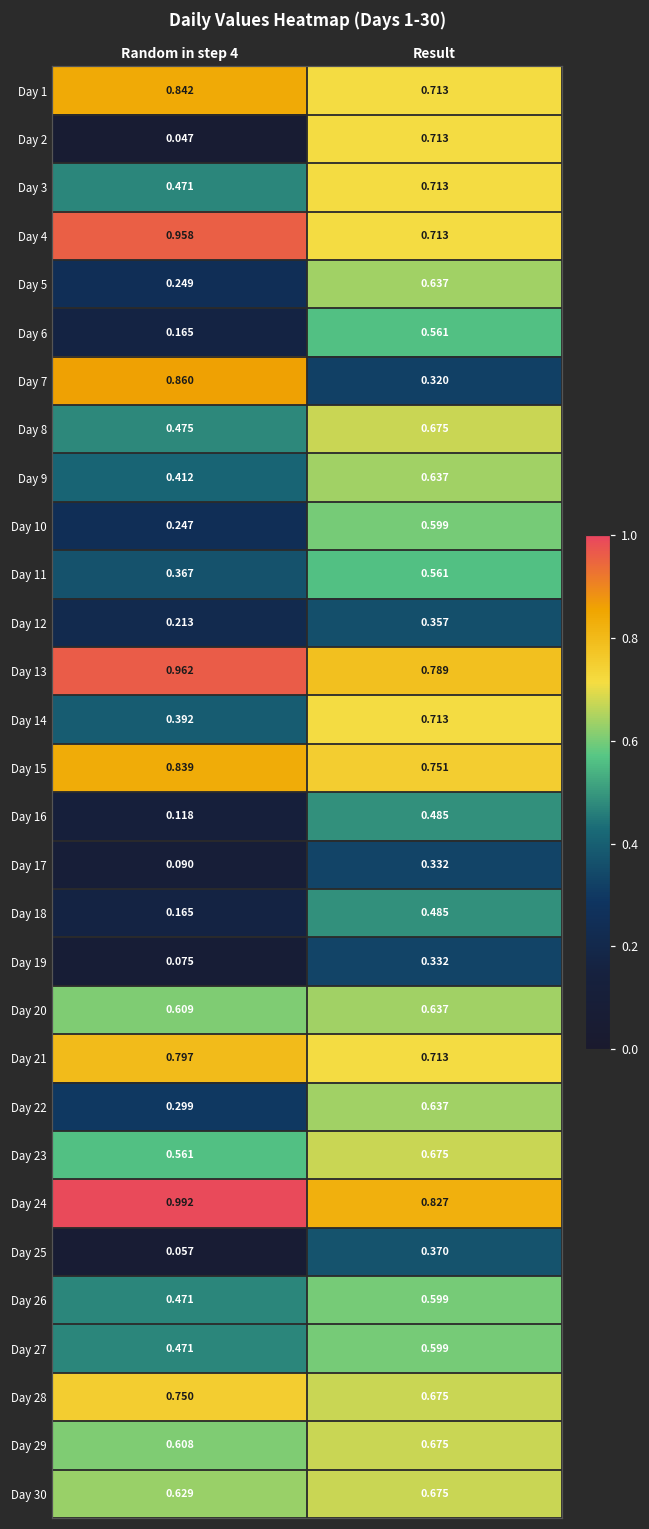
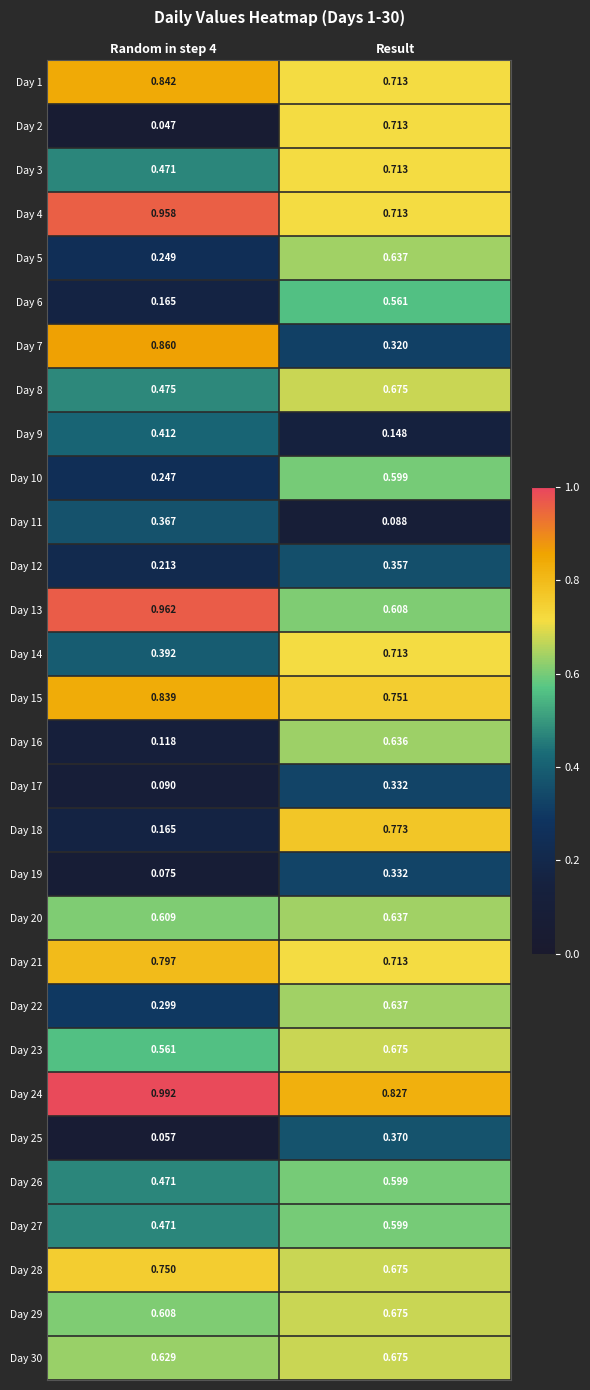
  {
    "Day 1": {
      "Random in step 4": 0.842,
      "Result": 0.713
    },
    "Day 2": {
      "Random in step 4": 0.047,
      "Result": 0.713
    },
    "Day 3": {
      "Random in step 4": 0.471,
      "Result": 0.713
    },
    "Day 4": {
      "Random in step 4": 0.958,
      "Result": 0.713
    },
    "Day 5": {
      "Random in step 4": 0.249,
      "Result": 0.637
    },
    "Day 6": {
      "Random in step 4": 0.165,
      "Result": 0.561
    },
    "Day 7": {
      "Random in step 4": 0.860,
      "Result": 0.320
    },
    "Day 8": {
      "Random in step 4": 0.475,
      "Result": 0.675
    },
    "Day 9": {
      "Random in step 4": 0.412,
-     "Result": 0.637
+     "Result": 0.148
    },
    "Day 10": {
      "Random in step 4": 0.247,
      "Result": 0.599
    },
    "Day 11": {
      "Random in step 4": 0.367,
-     "Result": 0.561
+     "Result": 0.088
    },
    "Day 12": {
      "Random in step 4": 0.213,
      "Result": 0.357
    },
    "Day 13": {
      "Random in step 4": 0.962,
-     "Result": 0.789
+     "Result": 0.608
    },
    "Day 14": {
      "Random in step 4": 0.392,
      "Result": 0.713
    },
    "Day 15": {
      "Random in step 4": 0.839,
      "Result": 0.751
    },
    "Day 16": {
      "Random in step 4": 0.118,
-     "Result": 0.485
+     "Result": 0.636
    },
    "Day 17": {
      "Random in step 4": 0.090,
      "Result": 0.332
    },
    "Day 18": {
      "Random in step 4": 0.165,
-     "Result": 0.485
+     "Result": 0.773
    },
    "Day 19": {
      "Random in step 4": 0.075,
      "Result": 0.332
    },
    "Day 20": {
      "Random in step 4": 0.609,
      "Result": 0.637
    },
    "Day 21": {
      "Random in step 4": 0.797,
      "Result": 0.713
    },
    "Day 22": {
      "Random in step 4": 0.299,
      "Result": 0.637
    },
    "Day 23": {
      "Random in step 4": 0.561,
      "Result": 0.675
    },
    "Day 24": {
      "Random in step 4": 0.992,
      "Result": 0.827
    },
    "Day 25": {
      "Random in step 4": 0.057,
      "Result": 0.370
    },
    "Day 26": {
      "Random in step 4": 0.471,
      "Result": 0.599
    },
    "Day 27": {
      "Random in step 4": 0.471,
      "Result": 0.599
    },
    "Day 28": {
      "Random in step 4": 0.750,
      "Result": 0.675
    },
    "Day 29": {
      "Random in step 4": 0.608,
      "Result": 0.675
    },
    "Day 30": {
      "Random in step 4": 0.629,
      "Result": 0.675
    }
  }
